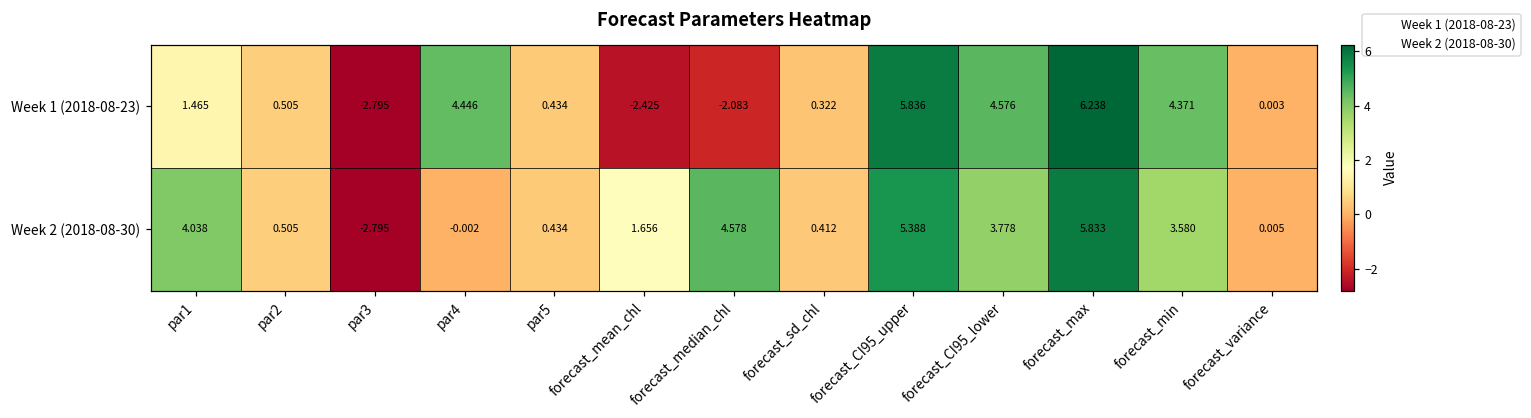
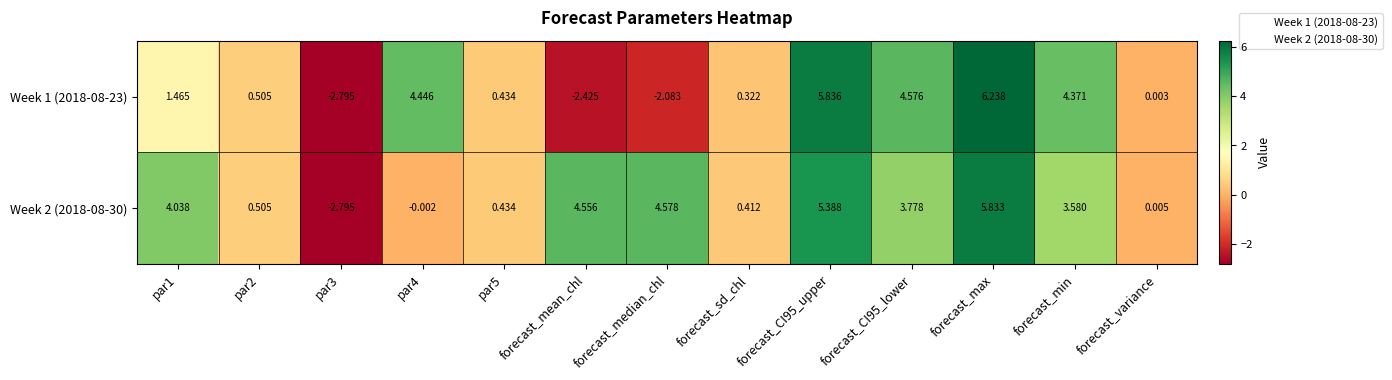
  {
    "Week 2 (2018-08-30)": {
-     "forecast_mean_chl": 1.656
+     "forecast_mean_chl": 4.556
    }
  }
